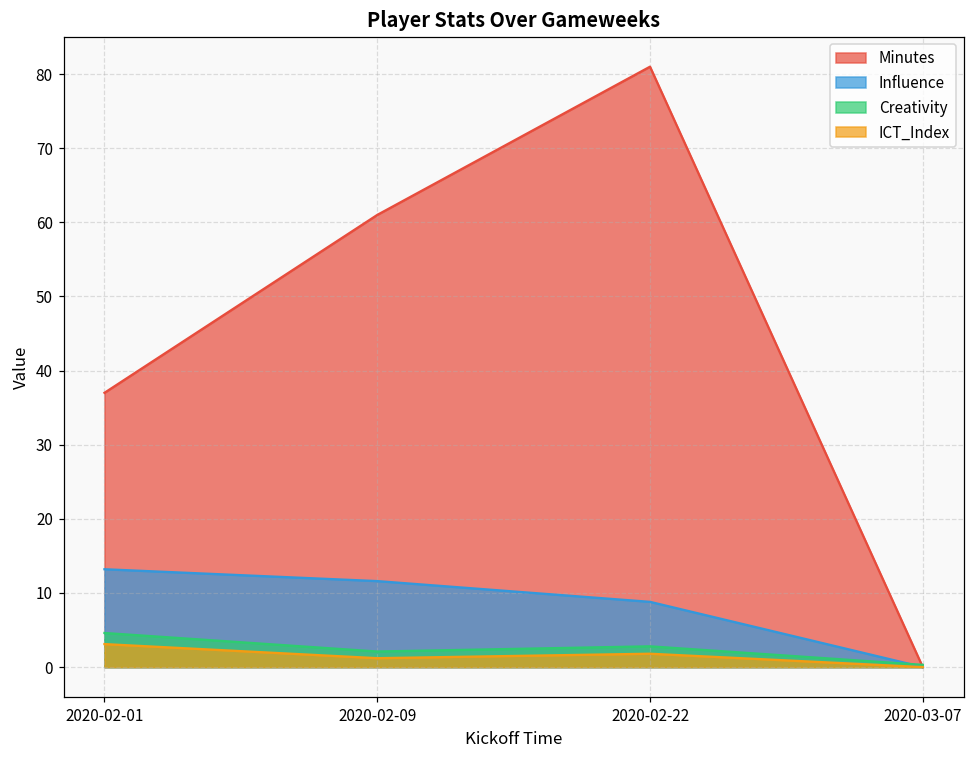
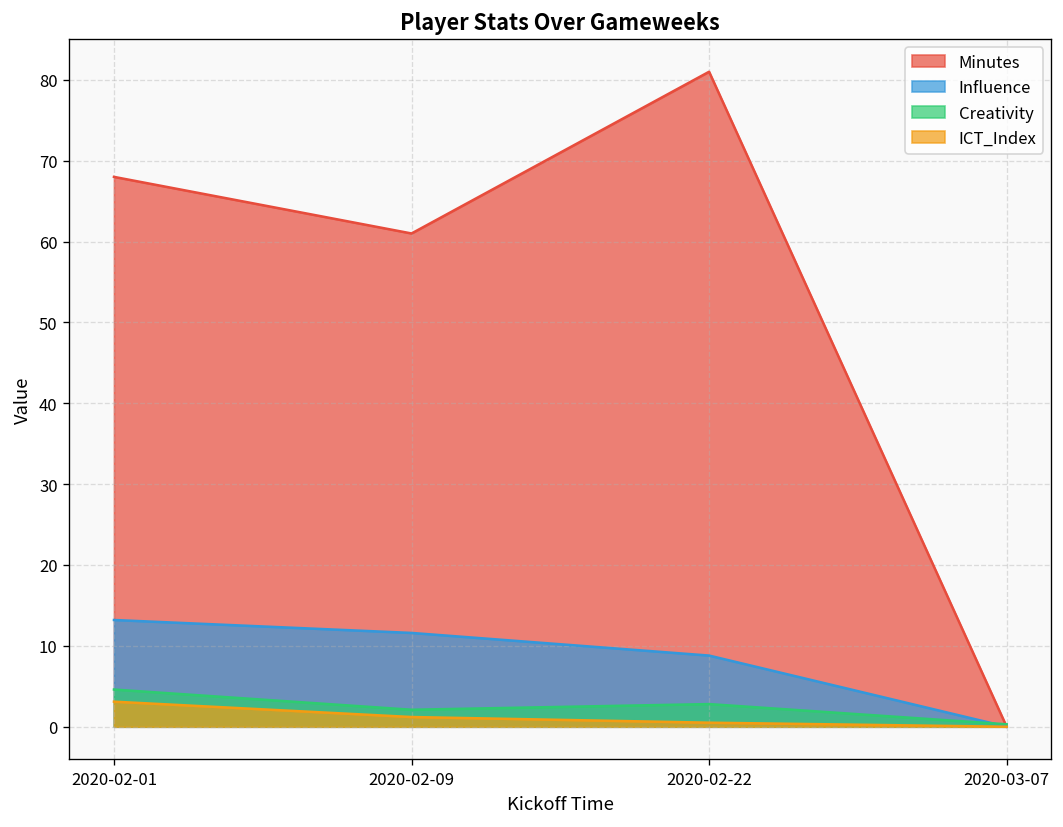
  {
    "Minutes": {
-     "2020-02-01": 37,
+     "2020-02-01": 68,
      "2020-02-09": 61,
      "2020-02-22": 81
    },
    "Influence": {
      "2020-02-01": 13,
      "2020-02-09": 12,
      "2020-02-22": 9
    },
    "Creativity": {
      "2020-02-01": 5,
      "2020-02-09": 2,
      "2020-02-22": 3
    },
    "ICT_Index": {
      "2020-02-01": 3,
      "2020-02-09": 1,
-     "2020-02-22": 2
+     "2020-02-22": 1
    }
  }
